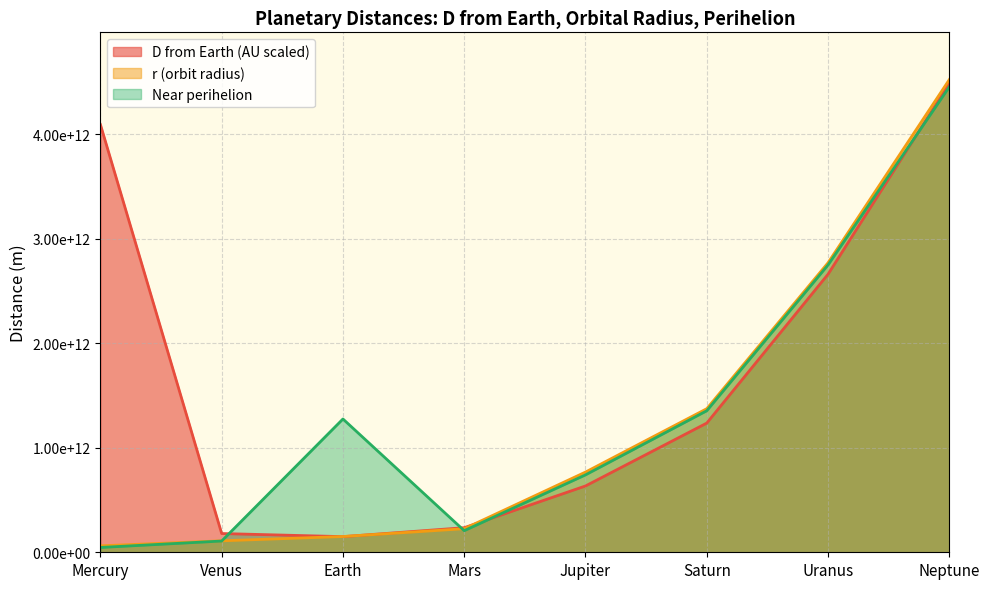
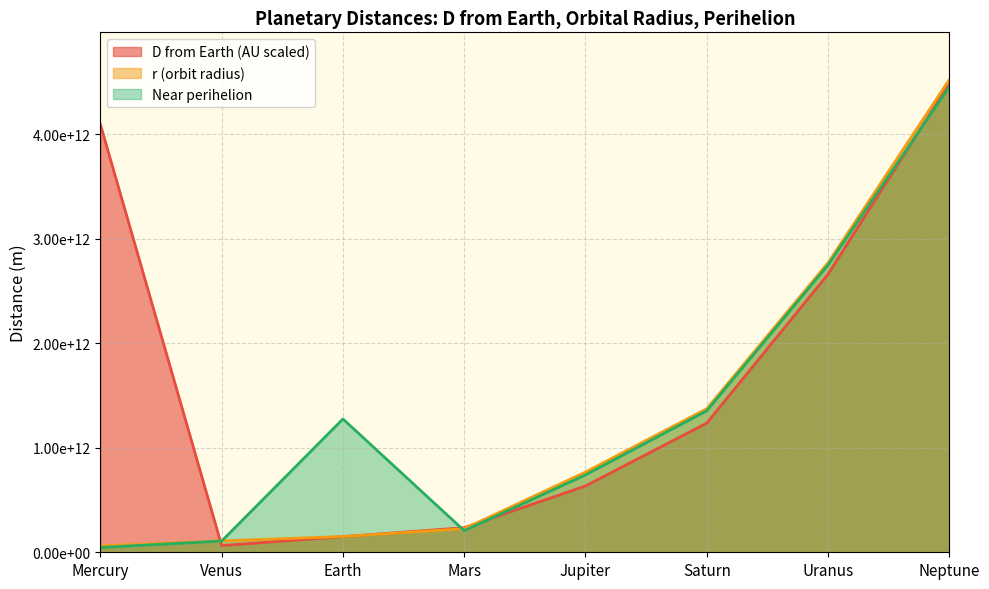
  {
    "D from Earth (AU scaled)": {
      "Mercury": 4090000000000,
-     "Venus": 180000000000,
+     "Venus": 60000000000,
      "Jupiter": 630000000000,
      "Saturn": 1240000000000,
      "Uranus": 2660000000000,
      "Neptune": 4490000000000
    },
    "r (orbit radius)": {
      "Jupiter": 770000000000,
      "Neptune": 4520000000000
    },
    "Near perihelion": {
      "Earth": 1280000000000,
      "Jupiter": 740000000000,
      "Neptune": 4450000000000
    }
  }
